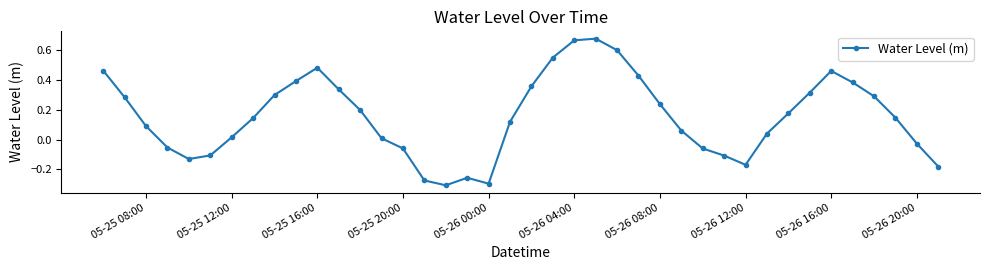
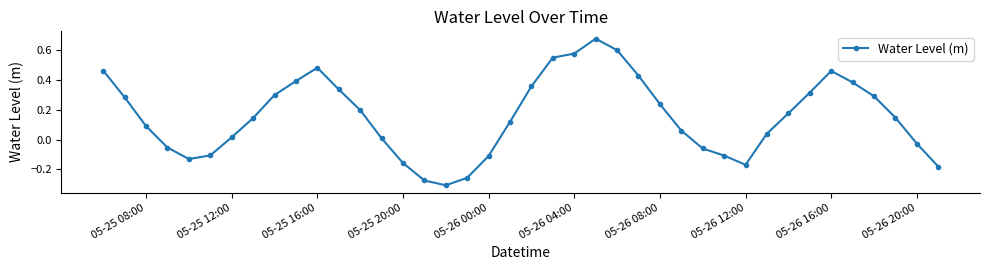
  {
    "05-25 08:00": 0.09,
    "05-25 12:00": 0.01,
    "05-25 16:00": 0.48,
-   "05-25 20:00": -0.06,
-   "05-26 00:00": -0.30,
-   "05-26 04:00": 0.67,
+   "05-25 20:00": -0.16,
+   "05-26 00:00": -0.11,
+   "05-26 04:00": 0.58,
    "05-26 08:00": 0.24,
    "05-26 12:00": -0.17,
    "05-26 16:00": 0.46,
    "05-26 20:00": -0.03
  }
